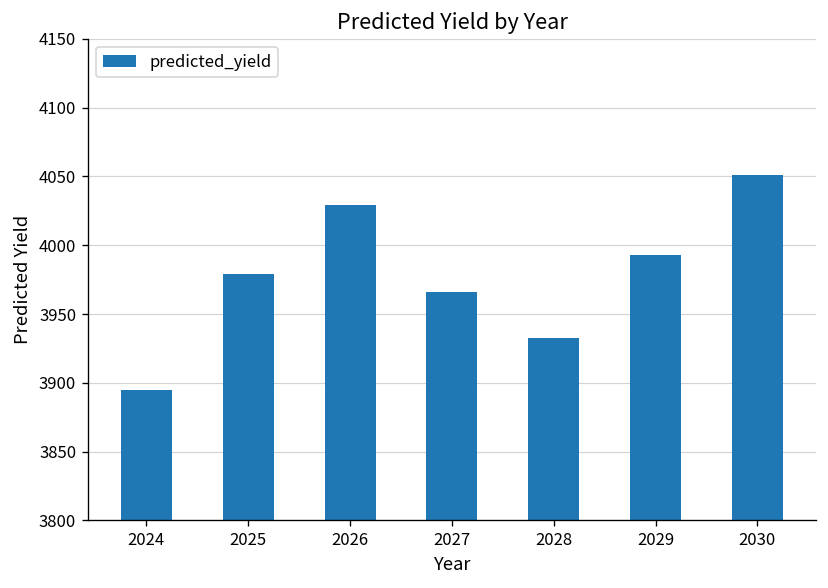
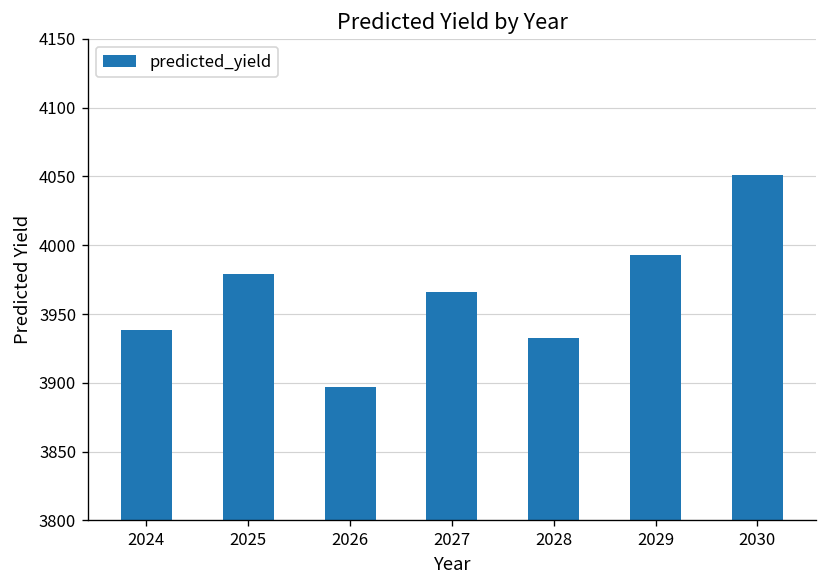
  {
-   "2024": 3895,
+   "2024": 3939,
    "2025": 3979,
-   "2026": 4029,
+   "2026": 3897,
    "2027": 3966,
    "2028": 3933,
    "2029": 3993,
    "2030": 4051
  }
